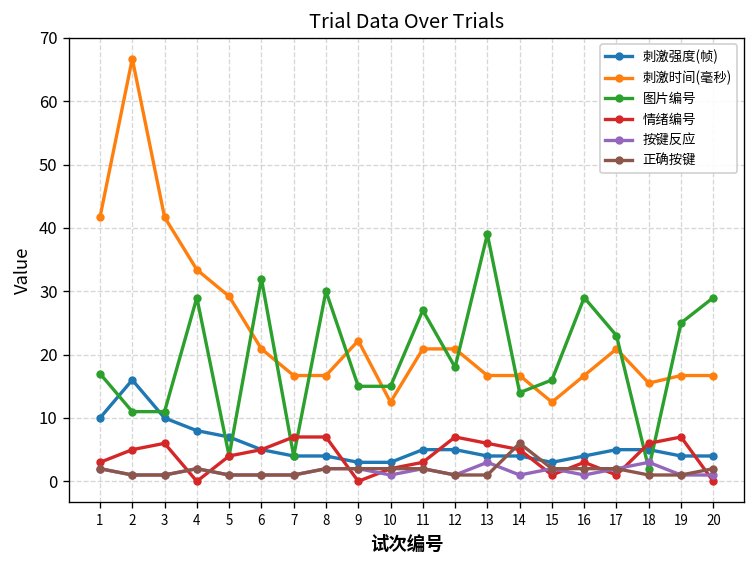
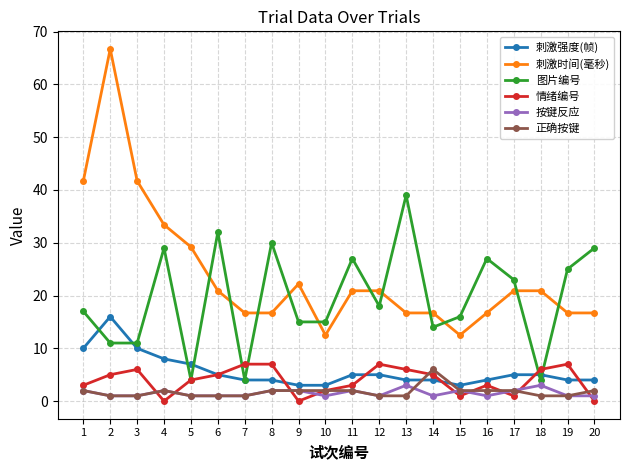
  {
    "刺激强度(帧)": {
      "1": 10,
      "2": 16,
      "3": 10,
      "4": 8,
      "5": 7,
      "8": 4,
      "9": 3,
      "10": 3,
      "11": 5,
      "12": 5,
      "13": 4,
      "14": 4,
      "15": 3,
      "16": 4,
      "17": 5,
      "18": 5,
      "19": 4,
      "20": 4
    },
    "刺激时间(毫秒)": {
      "1": 42,
      "2": 67,
      "3": 42,
      "4": 33,
      "5": 29,
      "6": 21,
      "7": 17,
      "8": 17,
      "9": 22,
      "10": 13,
      "11": 21,
      "12": 21,
      "13": 17,
      "14": 17,
      "15": 13,
      "16": 17,
      "17": 21,
-     "18": 16,
+     "18": 21,
      "19": 17,
      "20": 17
    },
    "图片编号": {
      "1": 17,
      "2": 11,
      "3": 11,
      "4": 29,
      "6": 32,
      "8": 30,
      "9": 15,
      "10": 15,
      "11": 27,
      "12": 18,
      "13": 39,
      "14": 14,
      "15": 16,
-     "16": 29,
+     "16": 27,
      "17": 23,
-     "18": 2,
+     "18": 4,
      "19": 25,
      "20": 29
    },
    "情绪编号": {
      "1": 3,
      "2": 5,
      "3": 6,
      "4": 0,
      "7": 7,
      "8": 7,
      "9": 0,
      "11": 3,
      "12": 7,
      "13": 6,
      "14": 5,
      "15": 1,
      "16": 3,
      "17": 1,
      "18": 6,
      "19": 7,
      "20": 0
    },
    "按键反应": {
      "10": 1,
      "13": 3,
      "14": 1,
      "16": 1,
      "18": 3,
      "20": 1
    },
    "正确按键": {
      "13": 1,
      "14": 6,
      "16": 2,
      "18": 1,
      "20": 2
    }
  }
